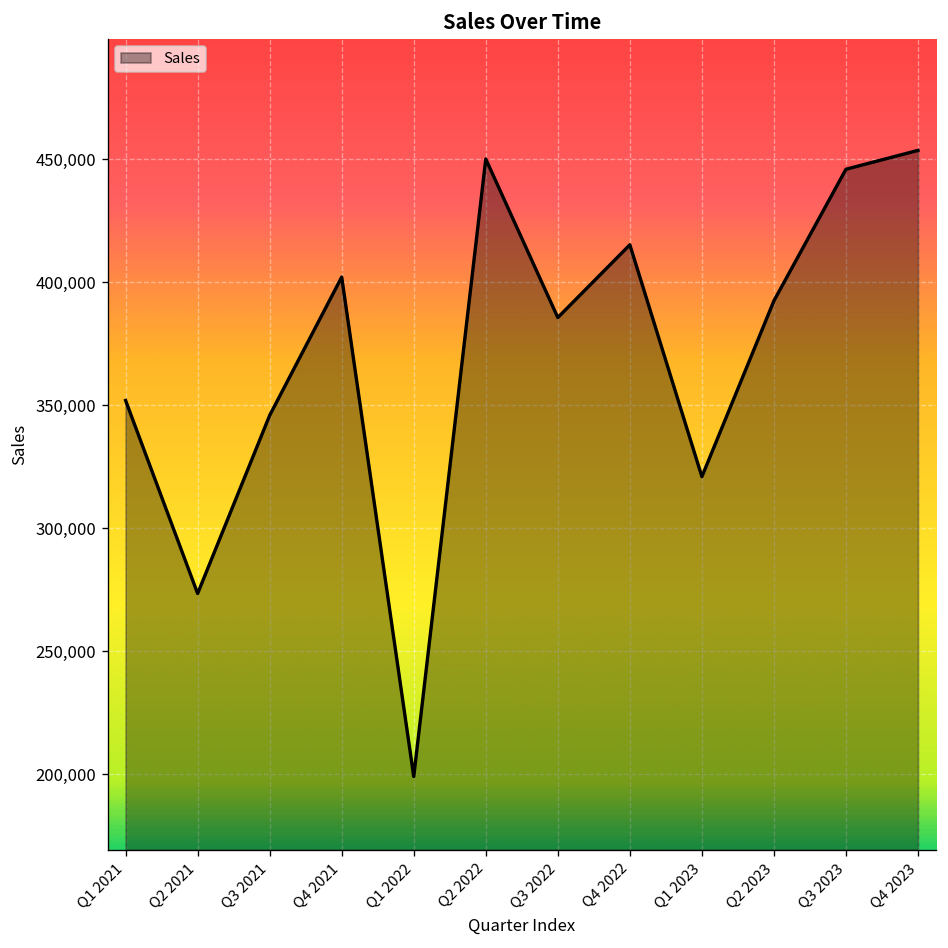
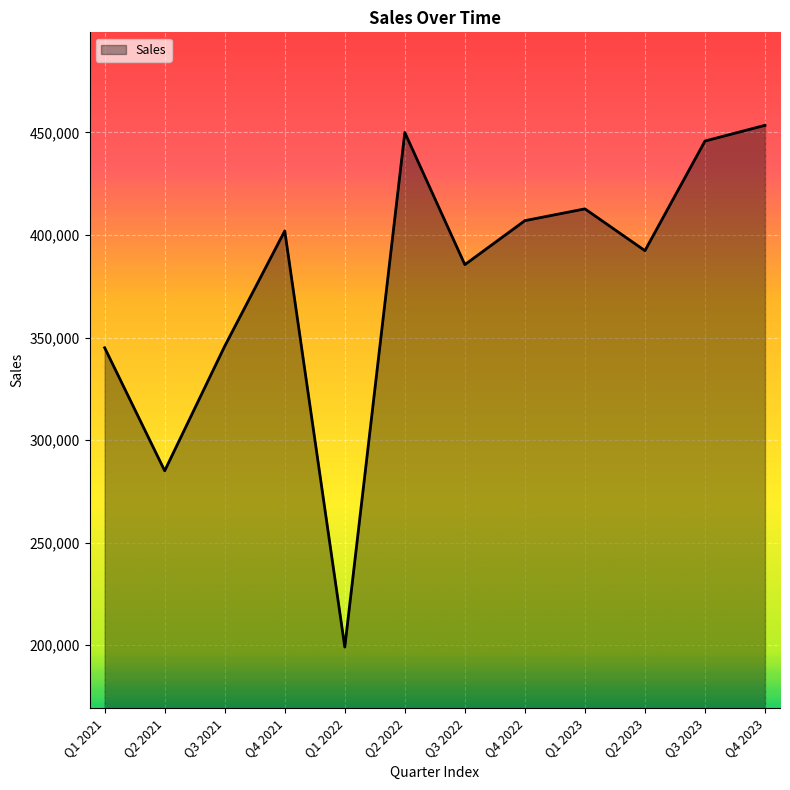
  {
-   "Q1 2021": "352,000",
-   "Q2 2021": "273,000",
+   "Q1 2021": "345,000",
+   "Q2 2021": "285,000",
    "Q3 2021": "346,000",
    "Q4 2021": "402,000",
    "Q1 2022": "199,000",
    "Q2 2022": "450,000",
    "Q3 2022": "386,000",
-   "Q4 2022": "415,000",
-   "Q1 2023": "321,000",
+   "Q4 2022": "407,000",
+   "Q1 2023": "413,000",
    "Q2 2023": "392,000",
    "Q3 2023": "446,000",
    "Q4 2023": "454,000"
  }
